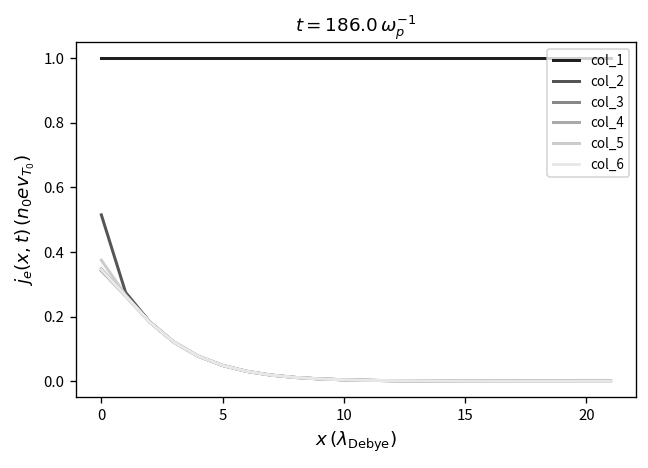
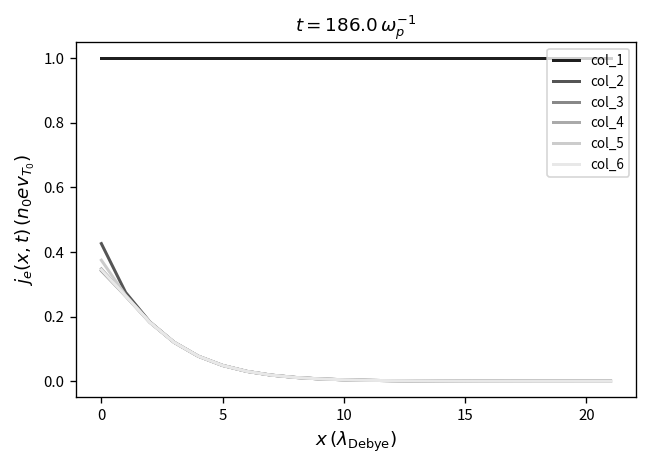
  {
    "col_1": {
      "0": 1.00,
      "5": 1.00,
      "10": 1.00,
      "15": 1.00
    },
    "col_2": {
-     "0": 0.52
+     "0": 0.43
    }
  }
